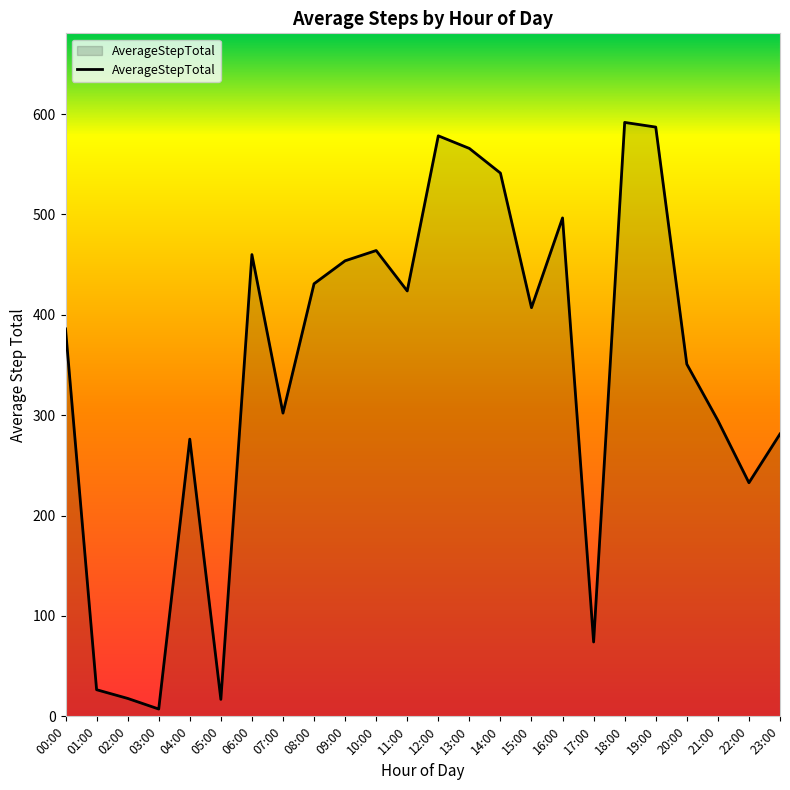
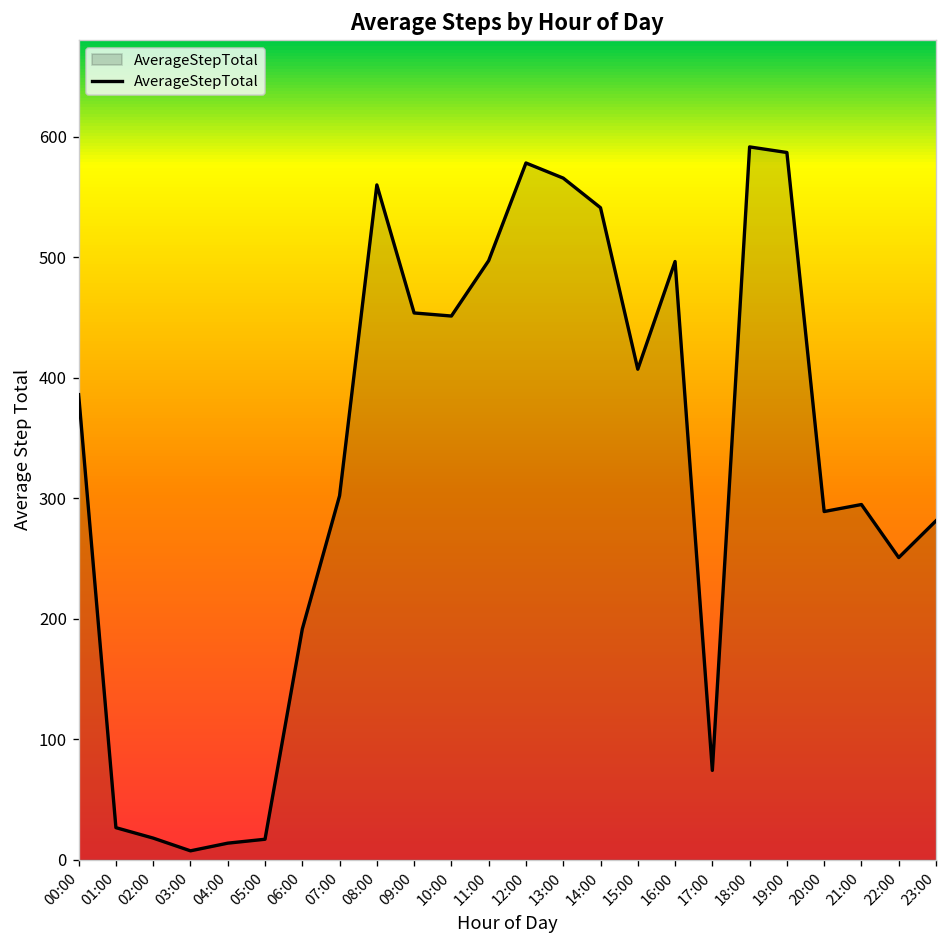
  {
    "00:00": 386,
    "01:00": 27,
    "02:00": 18,
    "03:00": 7,
-   "04:00": 276,
+   "04:00": 14,
    "05:00": 17,
-   "06:00": 460,
+   "06:00": 191,
    "07:00": 302,
-   "08:00": 431,
+   "08:00": 560,
    "09:00": 454,
-   "10:00": 464,
-   "11:00": 424,
+   "10:00": 451,
+   "11:00": 497,
    "12:00": 578,
    "13:00": 566,
    "14:00": 541,
    "15:00": 407,
    "16:00": 497,
    "17:00": 74,
    "18:00": 592,
    "19:00": 587,
-   "20:00": 351,
+   "20:00": 289,
    "21:00": 295,
-   "22:00": 233,
+   "22:00": 251,
    "23:00": 281
  }
